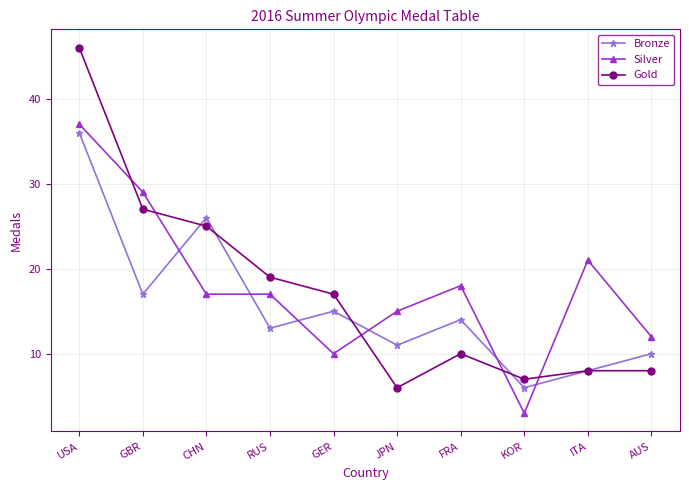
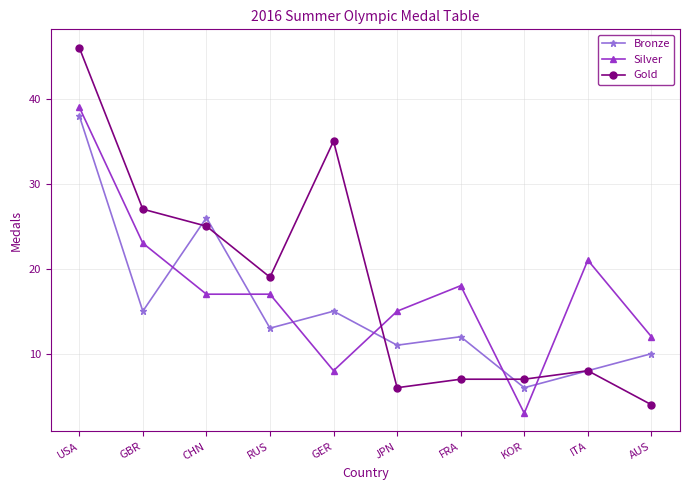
  {
    "Bronze": {
-     "USA": 36,
-     "GBR": 17,
+     "USA": 38,
+     "GBR": 15,
      "CHN": 26,
      "RUS": 13,
      "GER": 15,
      "JPN": 11,
-     "FRA": 14,
+     "FRA": 12,
      "KOR": 6,
      "AUS": 10
    },
    "Silver": {
-     "USA": 37,
-     "GBR": 29,
+     "USA": 39,
+     "GBR": 23,
      "CHN": 17,
      "RUS": 17,
-     "GER": 10,
+     "GER": 8,
      "JPN": 15,
      "FRA": 18,
      "KOR": 3,
      "ITA": 21,
      "AUS": 12
    },
    "Gold": {
      "USA": 46,
      "GBR": 27,
      "CHN": 25,
      "RUS": 19,
-     "GER": 17,
+     "GER": 35,
      "JPN": 6,
-     "FRA": 10,
+     "FRA": 7,
      "KOR": 7,
-     "AUS": 8
+     "AUS": 4
    }
  }
